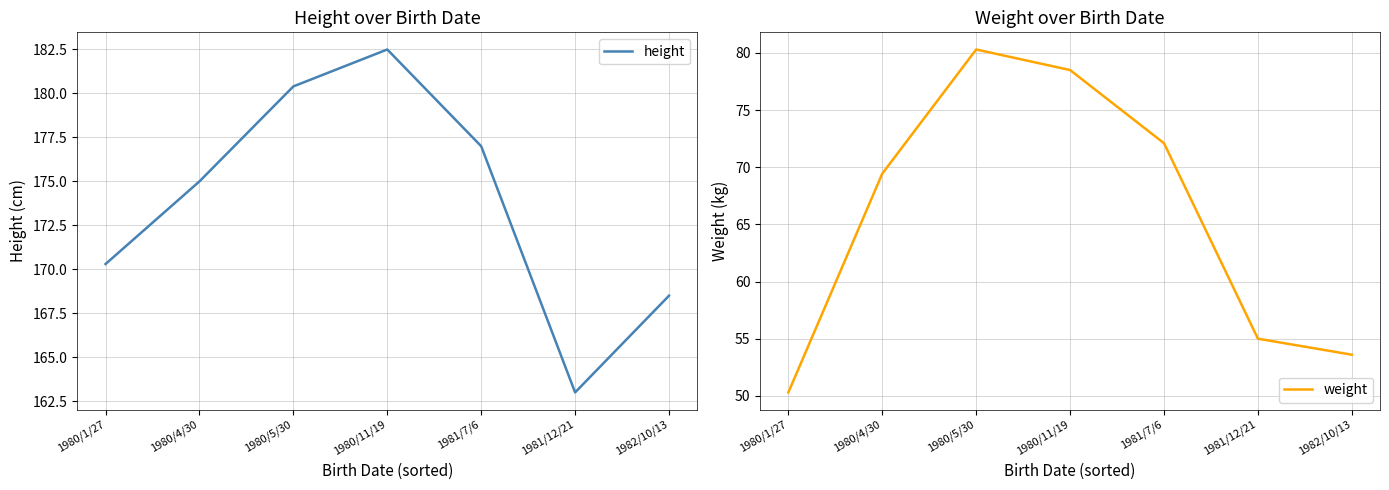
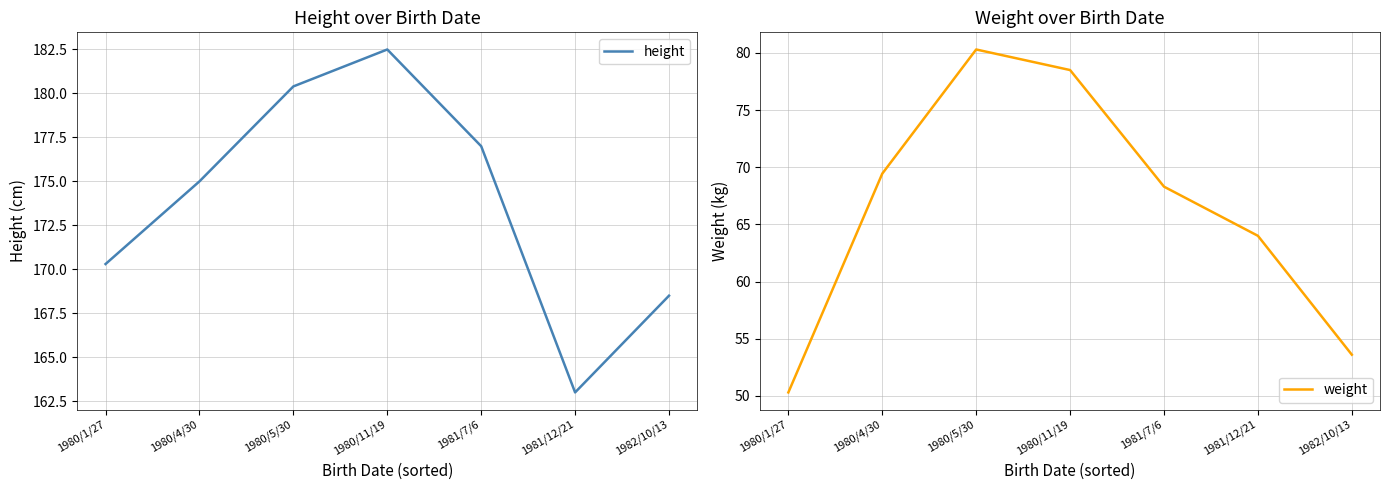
  {
    "Height over Birth Date": {
      "1980/1/27": 170.3,
      "1980/4/30": 175.0,
      "1980/5/30": 180.4,
      "1980/11/19": 182.5,
      "1981/7/6": 177.0,
      "1981/12/21": 163.0,
      "1982/10/13": 168.5
    },
    "Weight over Birth Date": {
      "1980/1/27": 50.3,
      "1980/4/30": 69.4,
      "1980/5/30": 80.3,
      "1980/11/19": 78.5,
-     "1981/7/6": 72.1,
-     "1981/12/21": 55,
+     "1981/7/6": 68.3,
+     "1981/12/21": 64,
      "1982/10/13": 53.6
    }
  }
